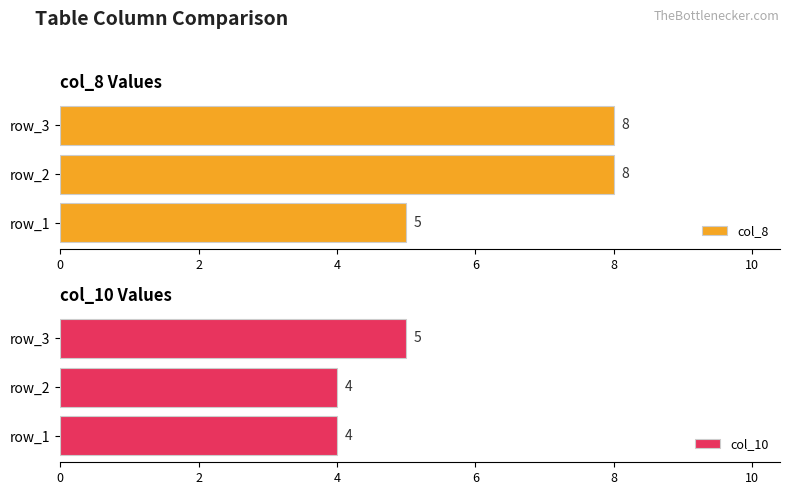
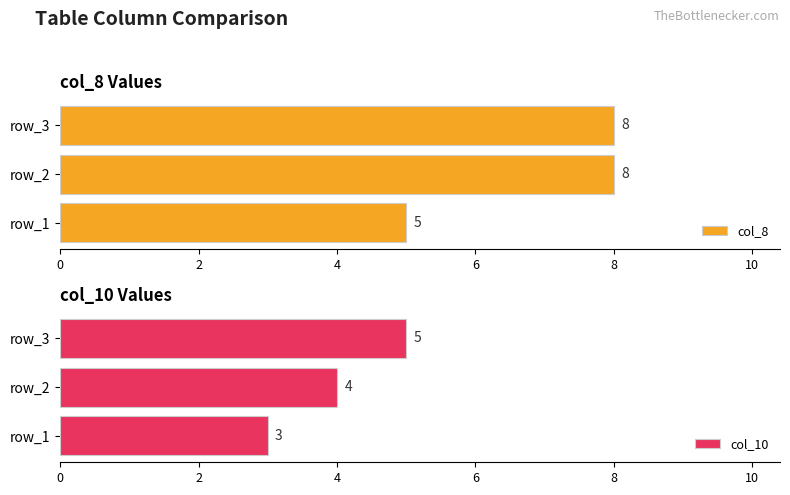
  {
    "col_8 Values": {
      "row_3": 8,
      "row_2": 8,
      "row_1": 5
    },
    "col_10 Values": {
      "row_3": 5,
      "row_2": 4,
-     "row_1": 4
+     "row_1": 3
    }
  }
